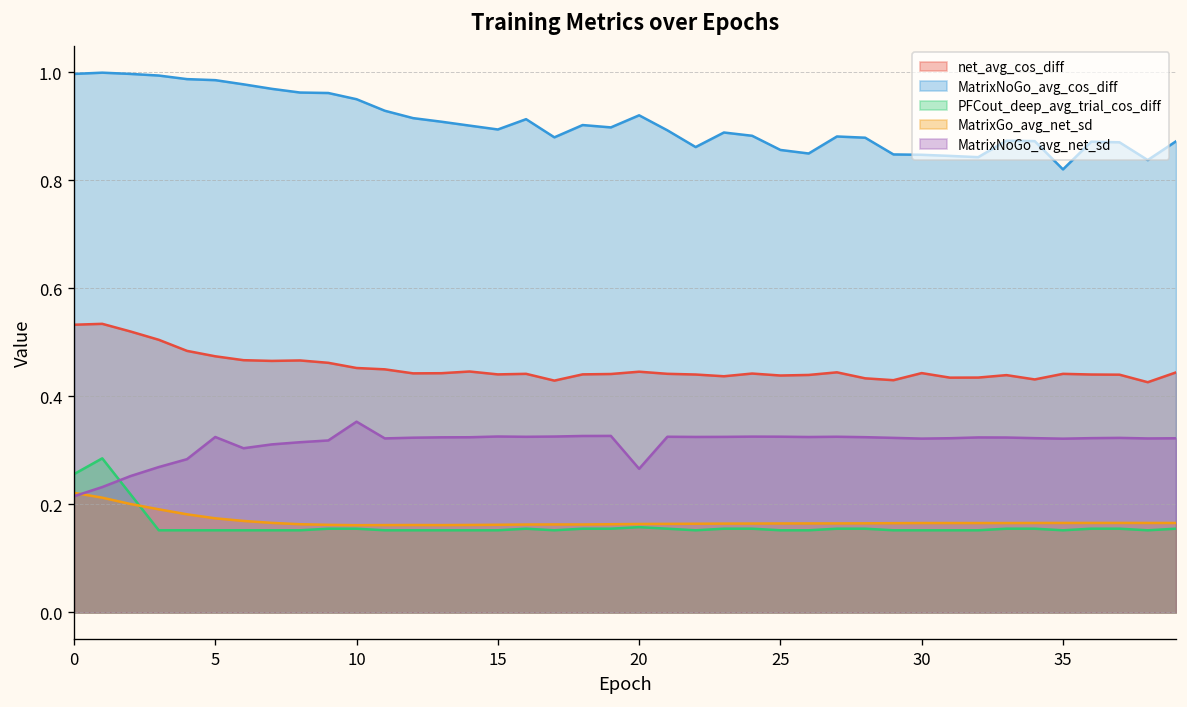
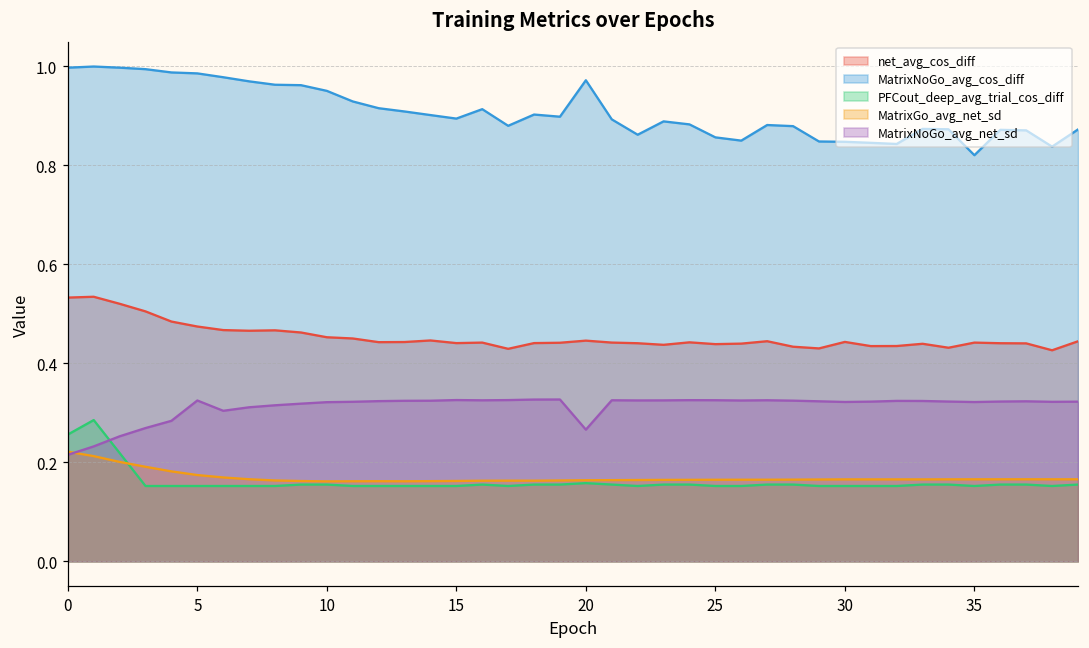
  {
    "MatrixNoGo_avg_cos_diff": {
      "0": 1.00,
      "5": 0.99,
      "10": 0.95,
      "15": 0.89,
-     "20": 0.92,
+     "20": 0.97,
      "25": 0.86,
      "30": 0.85,
      "35": 0.82
    },
    "PFCout_deep_avg_trial_cos_diff": {
      "0": 0.26,
      "5": 0.15,
      "10": 0.16,
      "15": 0.15,
      "20": 0.16,
      "25": 0.15,
      "30": 0.15,
      "35": 0.15
    },
    "MatrixNoGo_avg_net_sd": {
      "0": 0.22,
      "5": 0.32,
-     "10": 0.35,
+     "10": 0.32,
      "15": 0.33,
      "20": 0.27,
      "25": 0.33,
      "30": 0.32,
      "35": 0.32
    }
  }
